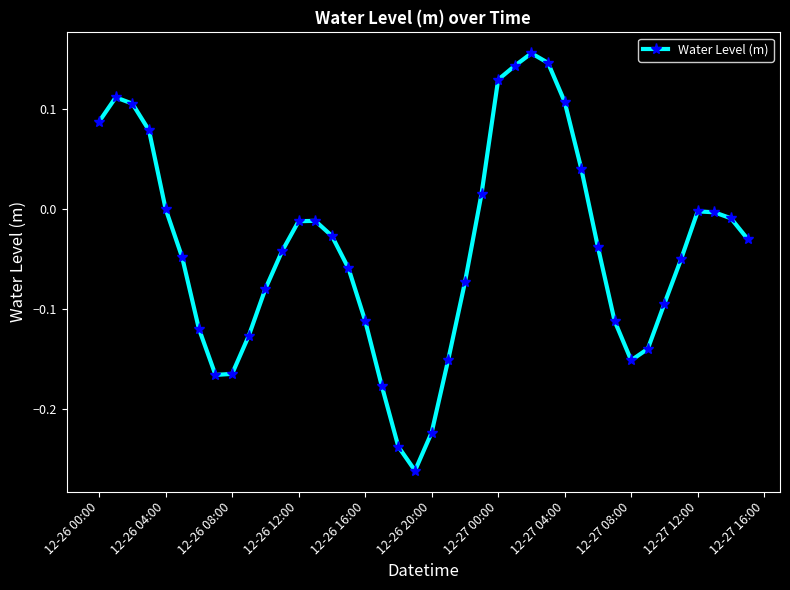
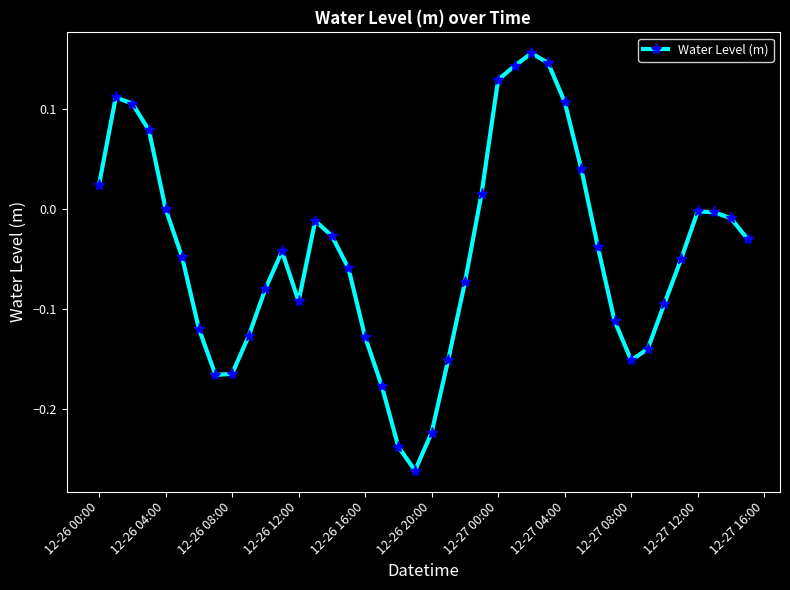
  {
-   "12-26 00:00": 0.09,
+   "12-26 00:00": 0.02,
    "12-26 04:00": 0.00,
    "12-26 08:00": -0.16,
-   "12-26 12:00": -0.01,
-   "12-26 16:00": -0.11,
+   "12-26 12:00": -0.09,
+   "12-26 16:00": -0.13,
    "12-26 20:00": -0.22,
    "12-27 00:00": 0.13,
    "12-27 04:00": 0.11,
    "12-27 08:00": -0.15,
    "12-27 12:00": 0.00
  }
